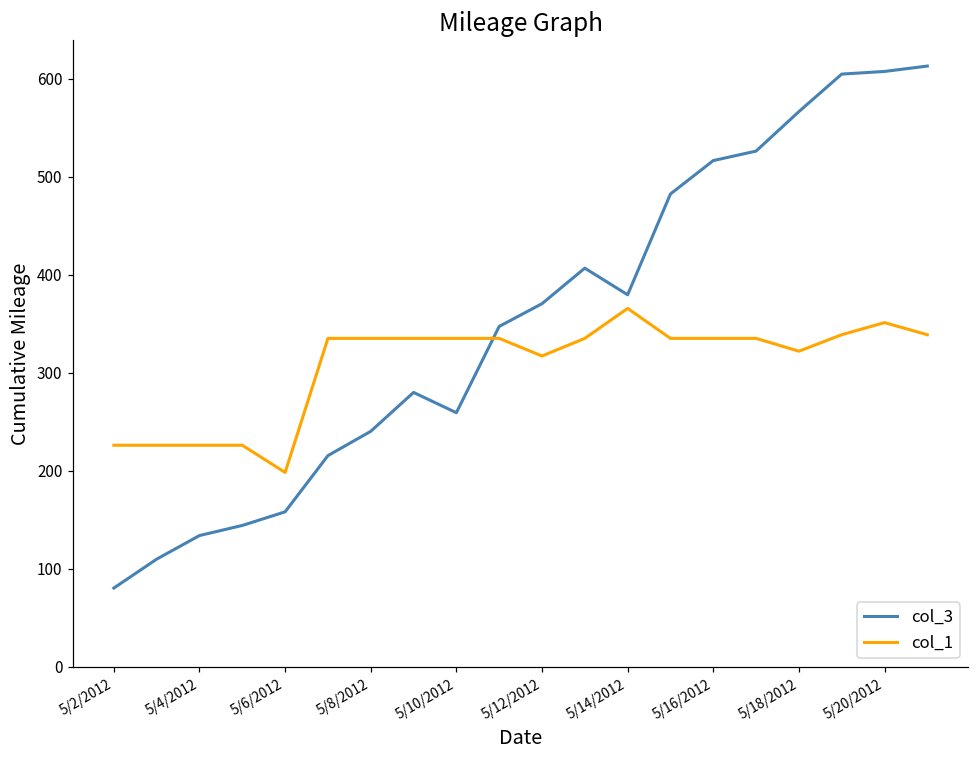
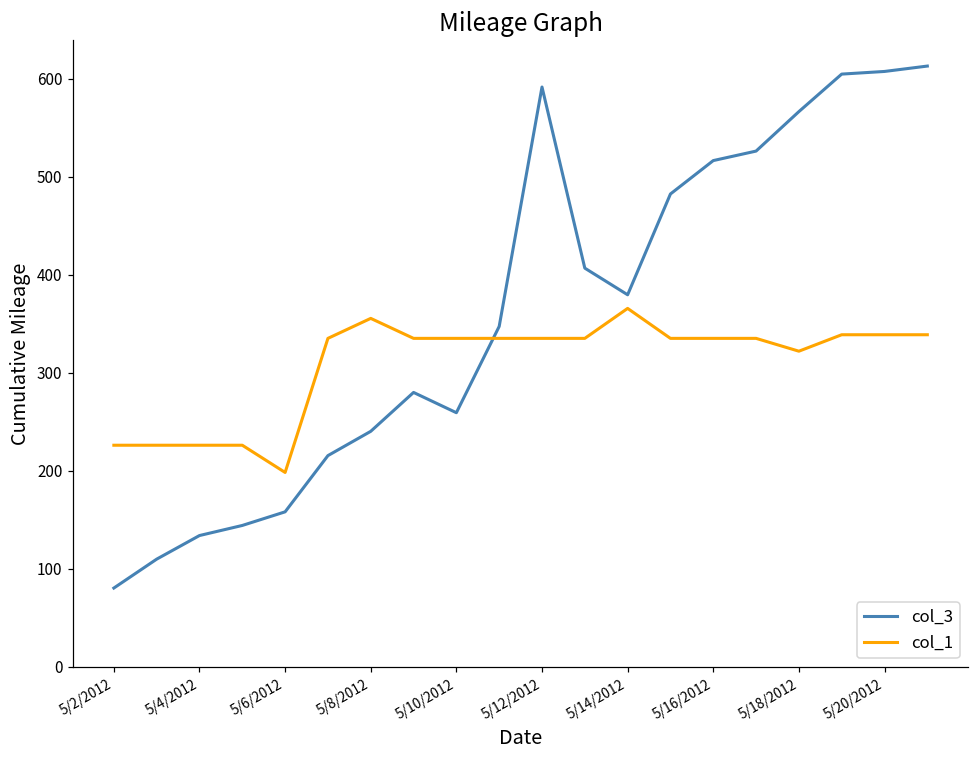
  {
    "col_3": {
      "5/2/2012": 80,
      "5/4/2012": 130,
      "5/6/2012": 160,
      "5/8/2012": 240,
      "5/10/2012": 260,
-     "5/12/2012": 370,
+     "5/12/2012": 590,
      "5/14/2012": 380,
      "5/16/2012": 520,
      "5/18/2012": 570,
      "5/20/2012": 610
    },
    "col_1": {
      "5/2/2012": 230,
      "5/4/2012": 230,
      "5/6/2012": 200,
-     "5/8/2012": 340,
+     "5/8/2012": 360,
      "5/10/2012": 340,
-     "5/12/2012": 320,
+     "5/12/2012": 340,
      "5/14/2012": 370,
      "5/16/2012": 340,
      "5/18/2012": 320,
-     "5/20/2012": 350
+     "5/20/2012": 340
    }
  }
